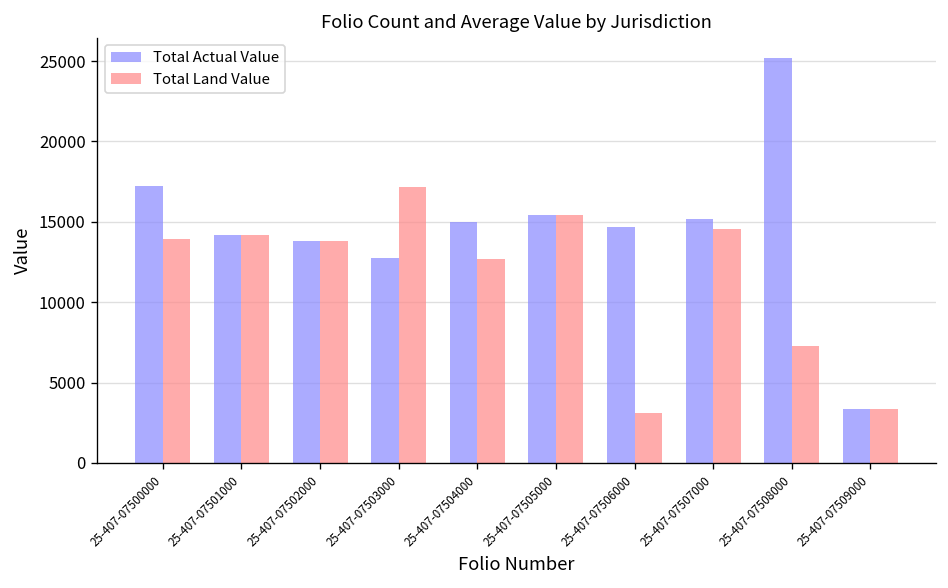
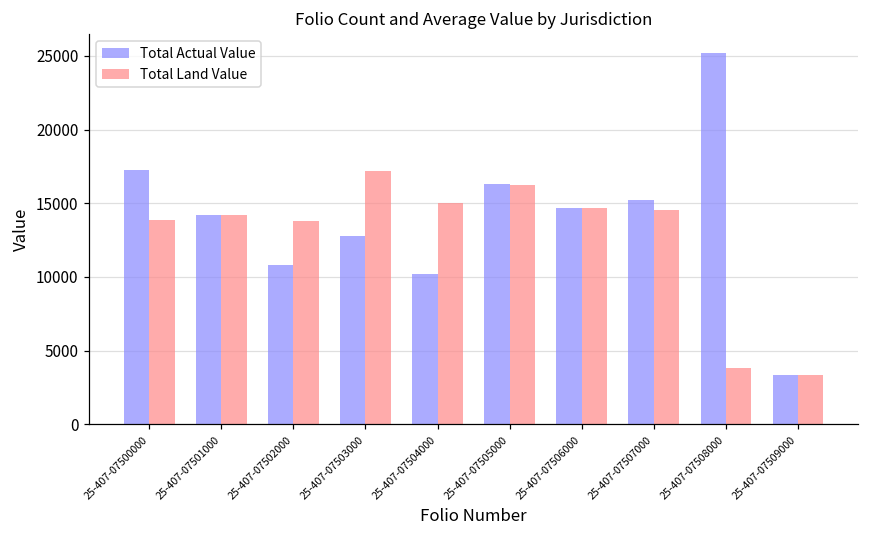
  {
    "Total Actual Value": {
      "25-407-07500000": 17200,
      "25-407-07501000": 14200,
-     "25-407-07502000": 13800,
+     "25-407-07502000": 10800,
      "25-407-07503000": 12800,
-     "25-407-07504000": 15000,
-     "25-407-07505000": 15400,
+     "25-407-07504000": 10200,
+     "25-407-07505000": 16300,
      "25-407-07506000": 14700,
      "25-407-07507000": 15200,
      "25-407-07508000": 25200,
      "25-407-07509000": 3400
    },
    "Total Land Value": {
      "25-407-07500000": 13900,
      "25-407-07501000": 14200,
      "25-407-07502000": 13800,
      "25-407-07503000": 17200,
-     "25-407-07504000": 12700,
-     "25-407-07505000": 15400,
-     "25-407-07506000": 3100,
+     "25-407-07504000": 15000,
+     "25-407-07505000": 16200,
+     "25-407-07506000": 14700,
      "25-407-07507000": 14500,
-     "25-407-07508000": 7300,
+     "25-407-07508000": 3800,
      "25-407-07509000": 3300
    }
  }
